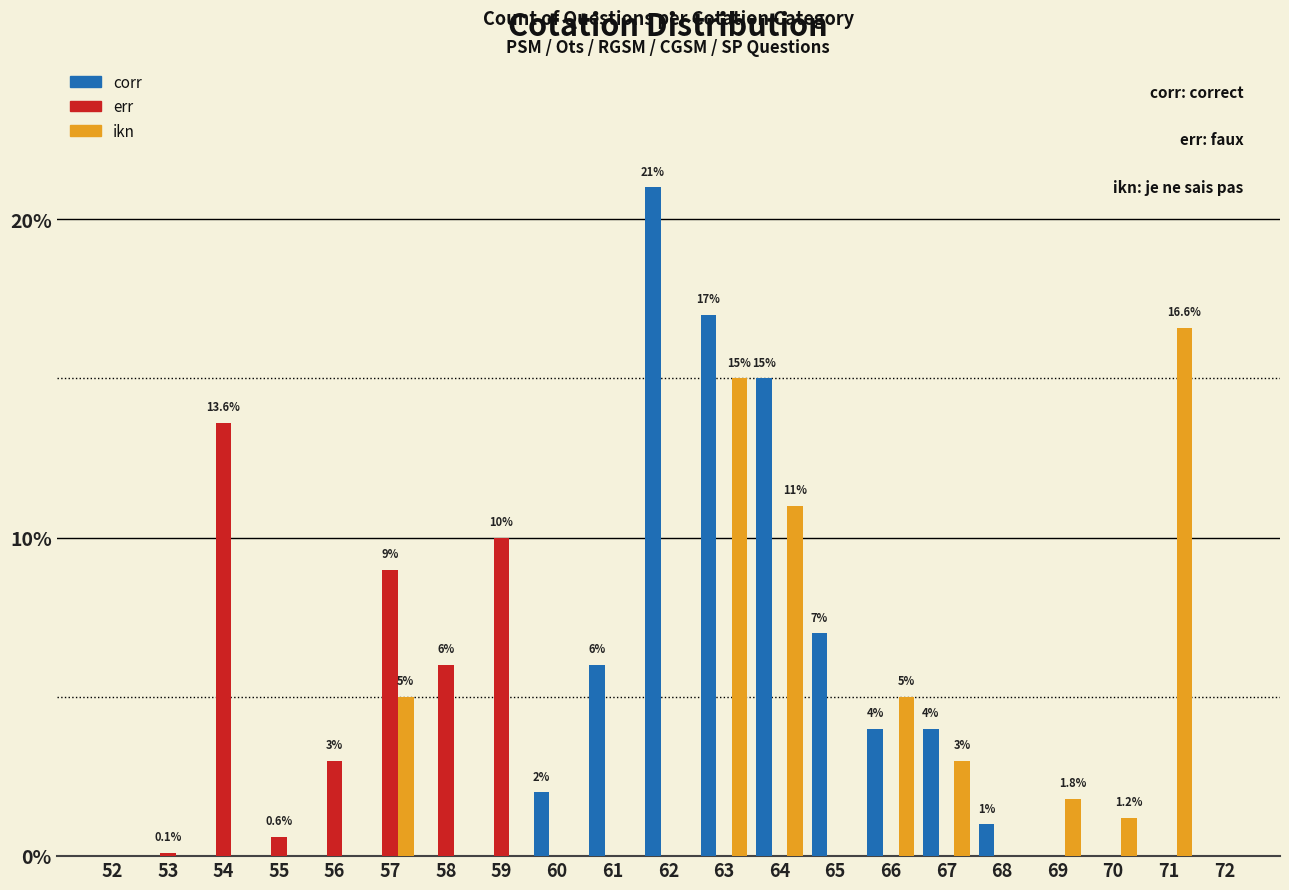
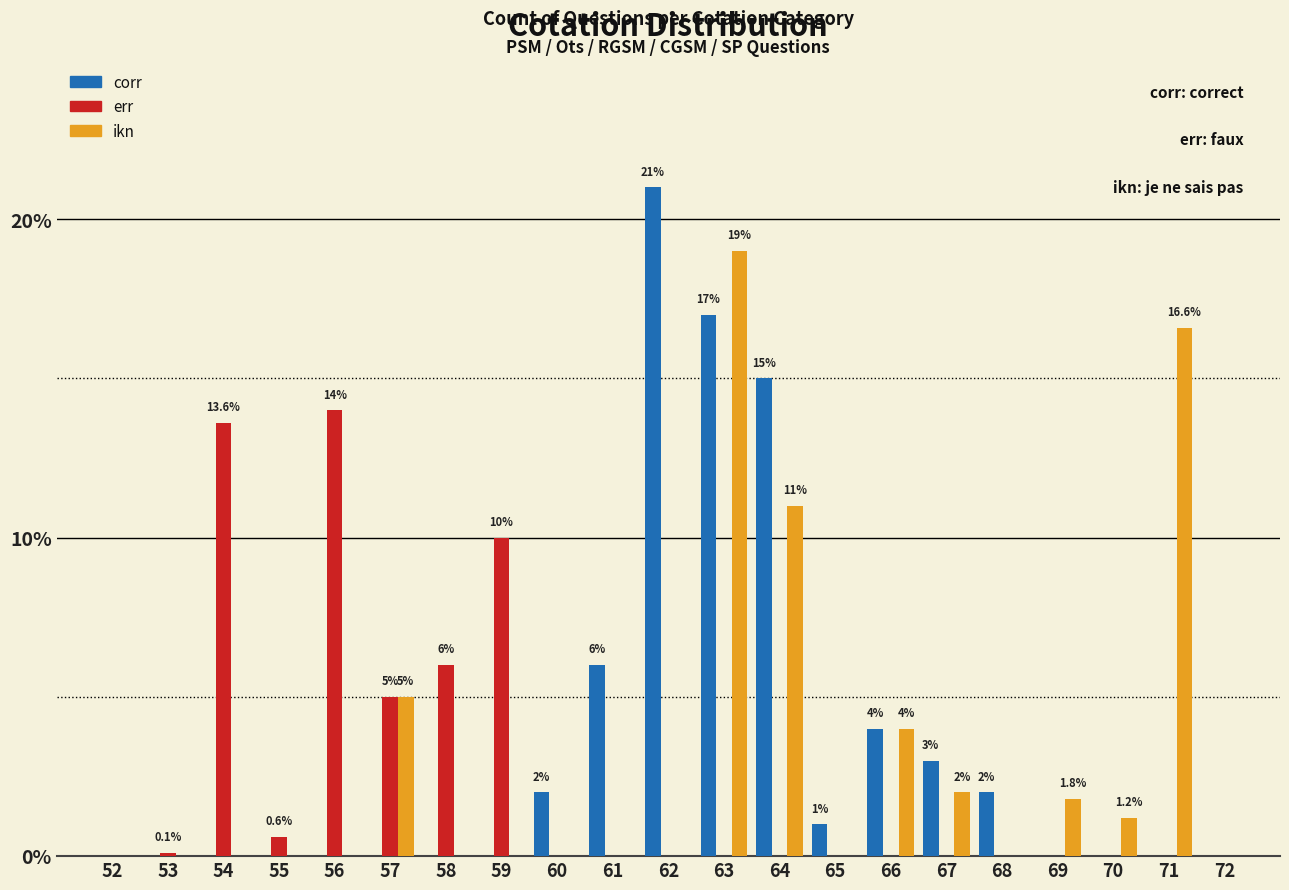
  {
    "corr": {
      "60": "2%",
      "61": "6%",
      "62": "21%",
      "63": "17%",
      "64": "15%",
-     "65": "7%",
+     "65": "1%",
      "66": "4%",
-     "67": "4%",
-     "68": "1%"
+     "67": "3%",
+     "68": "2%"
    },
    "err": {
      "53": "0.1%",
      "54": "13.6%",
      "55": "0.6%",
-     "56": "3%",
-     "57": "9%",
+     "56": "14%",
+     "57": "5%",
      "58": "6%",
      "59": "10%"
    },
    "ikn": {
      "57": "5%",
-     "63": "15%",
+     "63": "19%",
      "64": "11%",
-     "66": "5%",
-     "67": "3%",
+     "66": "4%",
+     "67": "2%",
      "69": "1.8%",
      "70": "1.2%",
      "71": "16.6%"
    }
  }
